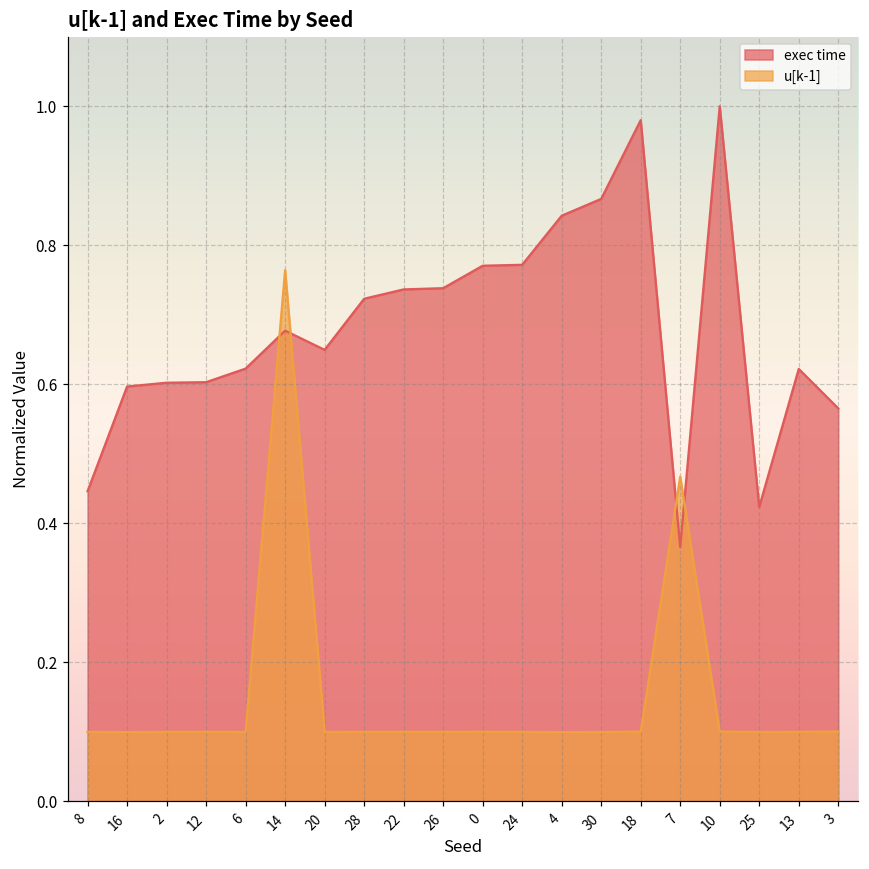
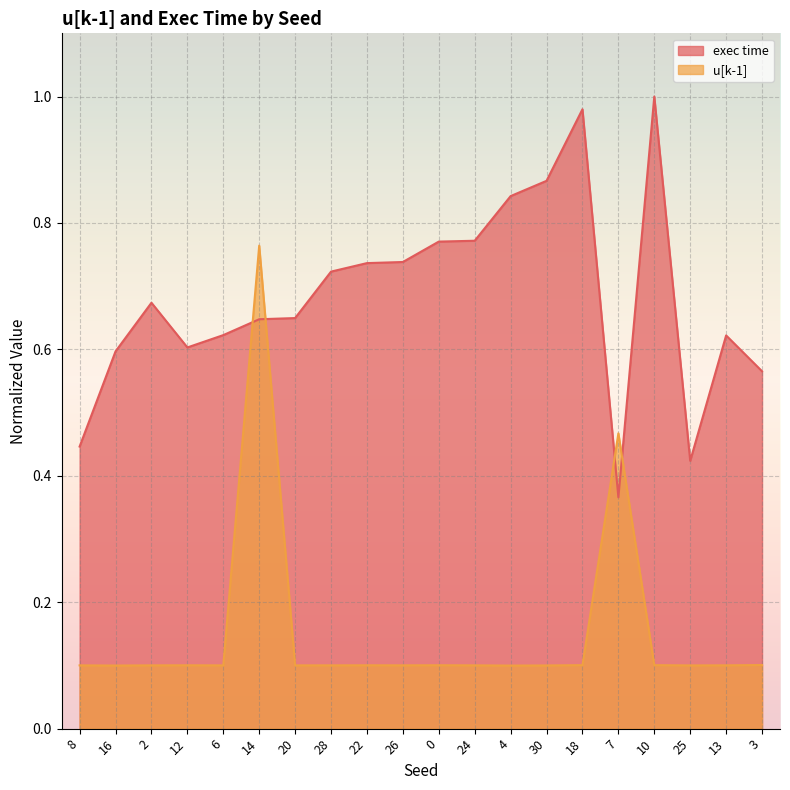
  {
    "exec time": {
      "8": 0.45,
      "16": 0.60,
-     "2": 0.60,
+     "2": 0.67,
      "12": 0.60,
      "6": 0.62,
-     "14": 0.68,
+     "14": 0.65,
      "20": 0.65,
      "28": 0.72,
      "22": 0.74,
      "26": 0.74,
      "0": 0.77,
      "24": 0.77,
      "4": 0.84,
      "30": 0.87,
      "18": 0.98,
      "7": 0.37,
      "10": 1.00,
      "25": 0.42,
      "13": 0.62,
      "3": 0.57
    },
    "u[k-1]": {
      "8": 0.10,
      "16": 0.10,
      "2": 0.10,
      "12": 0.10,
      "6": 0.10,
      "14": 0.76,
      "20": 0.10,
      "28": 0.10,
      "22": 0.10,
      "26": 0.10,
      "0": 0.10,
      "24": 0.10,
      "4": 0.10,
      "30": 0.10,
      "18": 0.10,
      "7": 0.47,
      "10": 0.10,
      "25": 0.10,
      "13": 0.10,
      "3": 0.10
    }
  }
